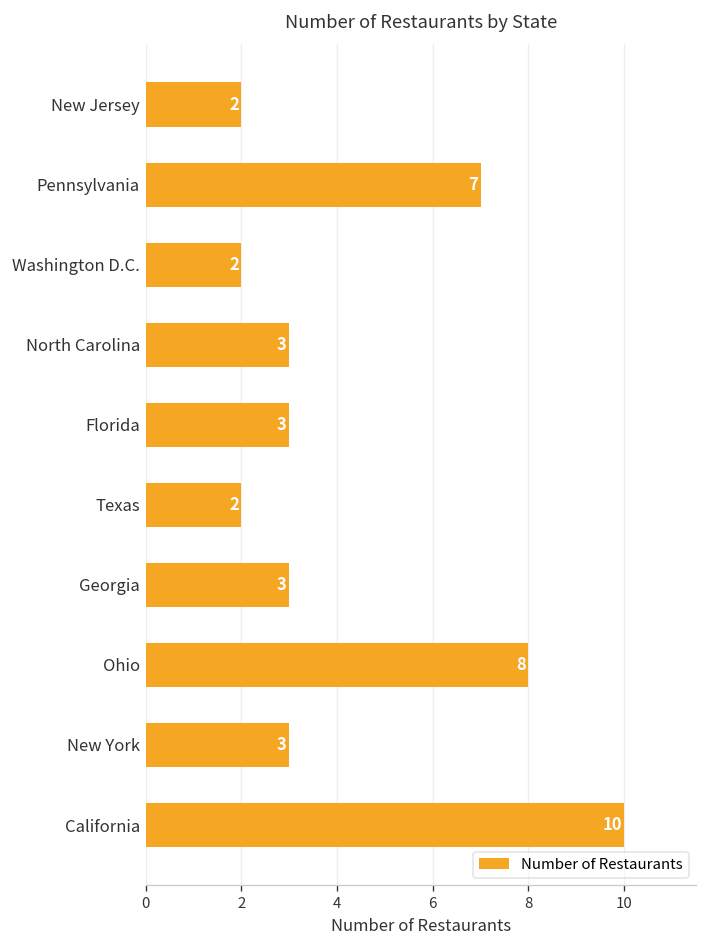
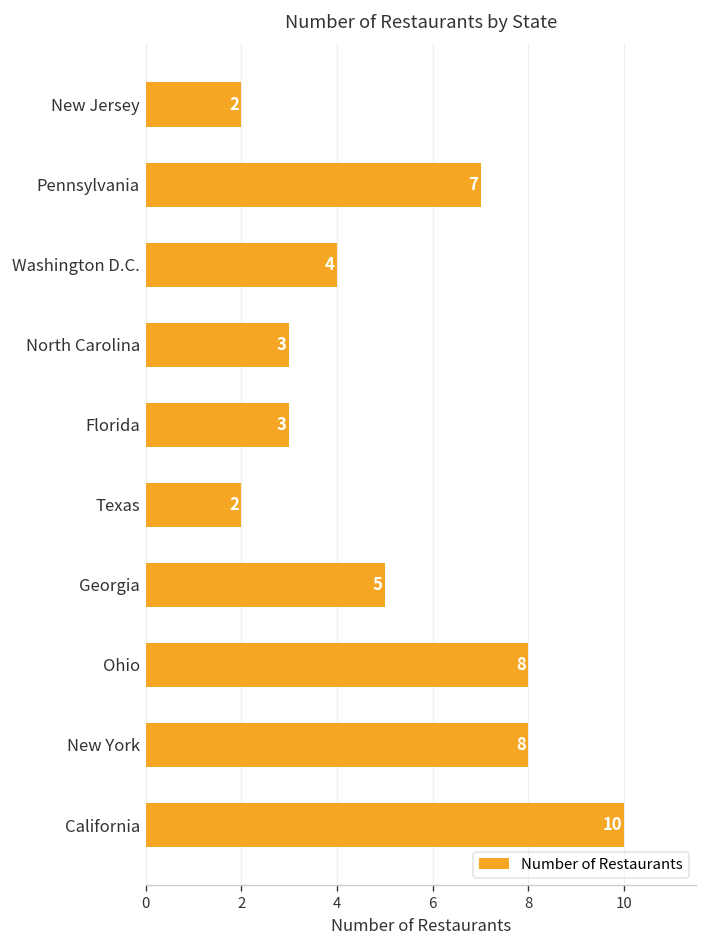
  {
    "New Jersey": 2,
    "Pennsylvania": 7,
-   "Washington D.C.": 2,
+   "Washington D.C.": 4,
    "North Carolina": 3,
    "Florida": 3,
    "Texas": 2,
-   "Georgia": 3,
+   "Georgia": 5,
    "Ohio": 8,
-   "New York": 3,
+   "New York": 8,
    "California": 10
  }
